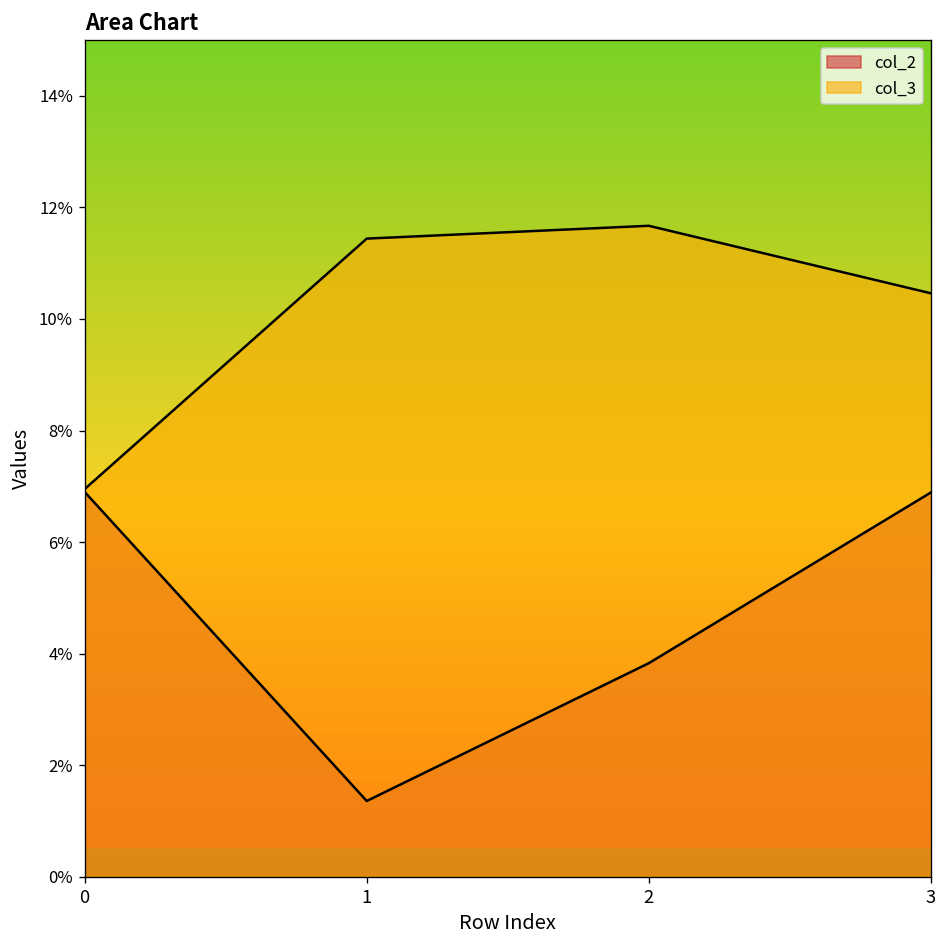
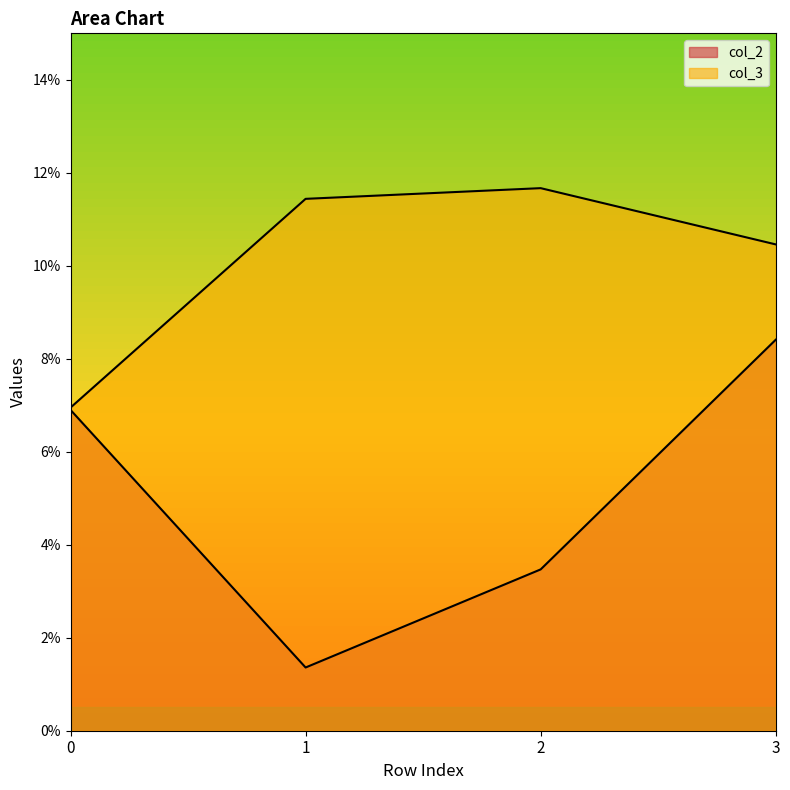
  {
    "col_2": {
      "1": "1.4%",
-     "2": "3.8%",
-     "3": "6.9%"
+     "2": "3.5%",
+     "3": "8.4%"
    },
    "col_3": {
      "1": "11.4%",
      "2": "11.7%",
      "3": "10.5%"
    }
  }
